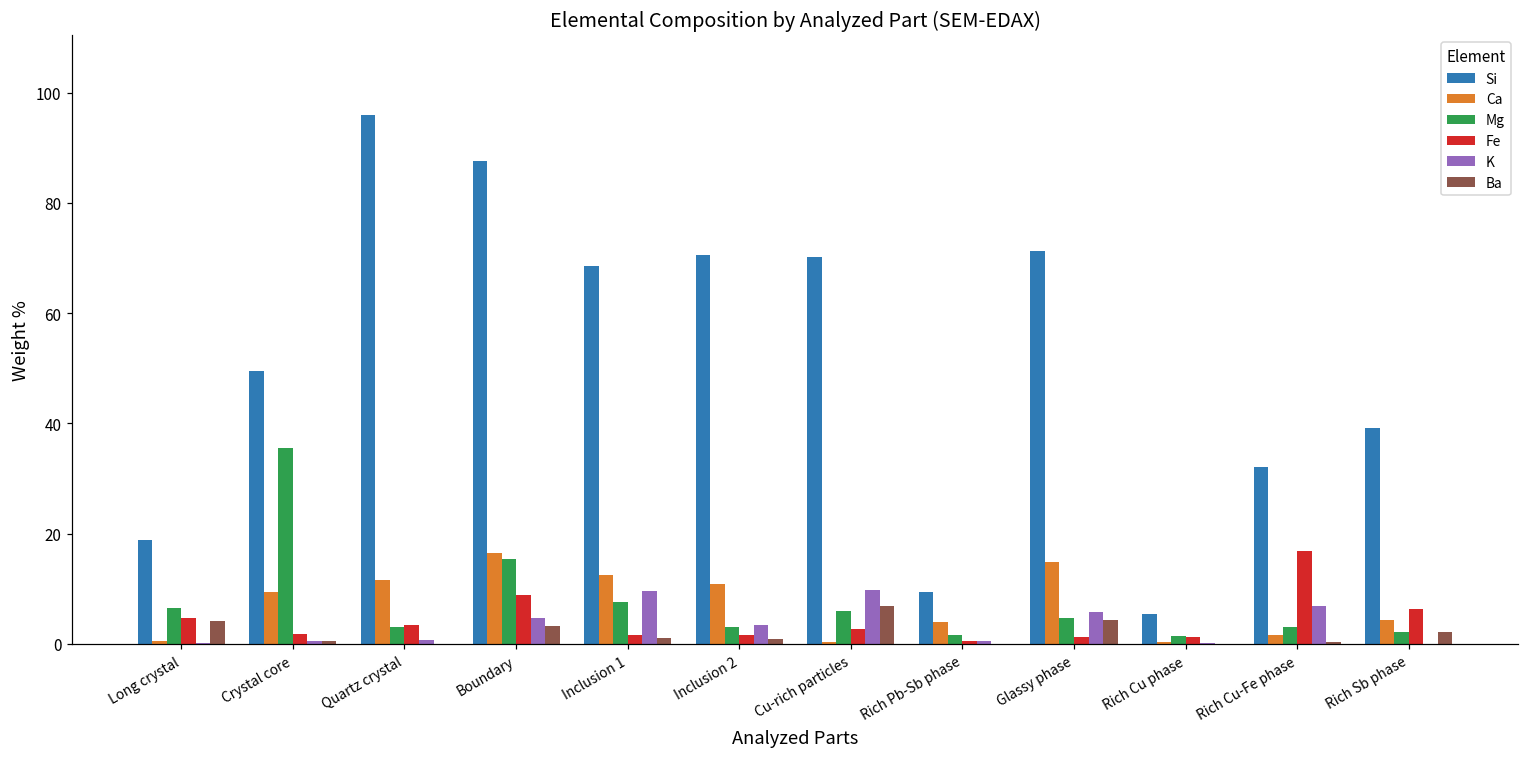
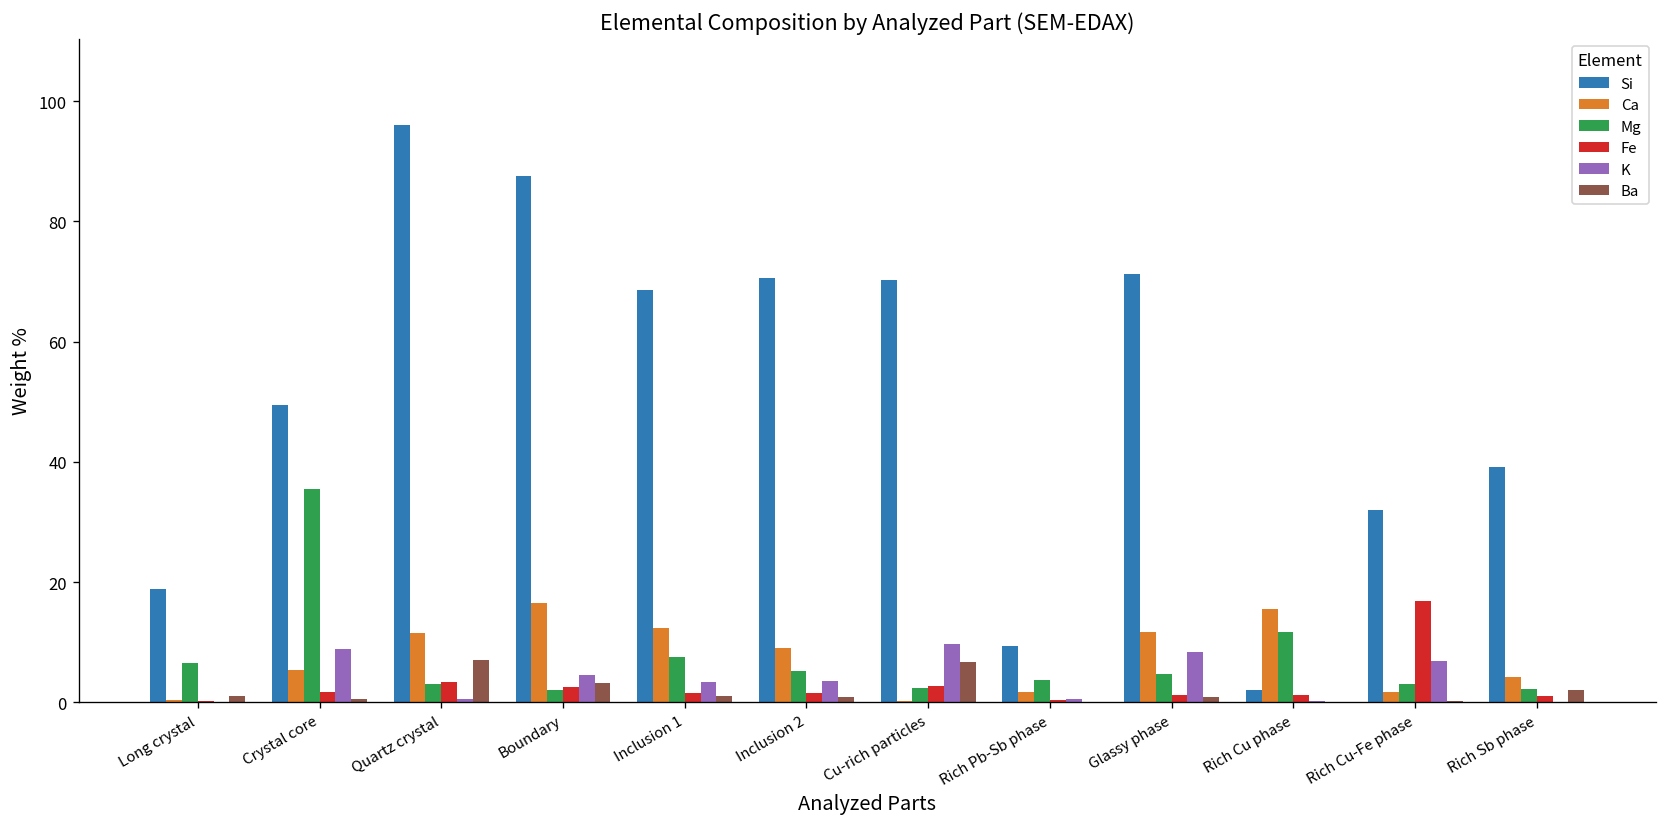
  {
    "Si": {
      "Long crystal": 19,
      "Crystal core": 49,
      "Quartz crystal": 96,
      "Boundary": 88,
      "Inclusion 1": 69,
      "Inclusion 2": 71,
      "Cu-rich particles": 70,
      "Rich Pb-Sb phase": 9,
      "Glassy phase": 71,
-     "Rich Cu phase": 5,
+     "Rich Cu phase": 2,
      "Rich Cu-Fe phase": 32,
      "Rich Sb phase": 39
    },
    "Ca": {
-     "Crystal core": 9,
+     "Crystal core": 5,
      "Quartz crystal": 11,
      "Boundary": 16,
      "Inclusion 1": 12,
-     "Inclusion 2": 11,
-     "Rich Pb-Sb phase": 4,
-     "Glassy phase": 15,
-     "Rich Cu phase": 0,
+     "Inclusion 2": 9,
+     "Rich Pb-Sb phase": 2,
+     "Glassy phase": 12,
+     "Rich Cu phase": 16,
      "Rich Cu-Fe phase": 2,
      "Rich Sb phase": 4
    },
    "Mg": {
      "Long crystal": 7,
      "Crystal core": 36,
      "Quartz crystal": 3,
-     "Boundary": 15,
+     "Boundary": 2,
      "Inclusion 1": 8,
-     "Inclusion 2": 3,
-     "Cu-rich particles": 6,
-     "Rich Pb-Sb phase": 2,
+     "Inclusion 2": 5,
+     "Cu-rich particles": 2,
+     "Rich Pb-Sb phase": 4,
      "Glassy phase": 5,
-     "Rich Cu phase": 1,
+     "Rich Cu phase": 12,
      "Rich Cu-Fe phase": 3,
      "Rich Sb phase": 2
    },
    "Fe": {
-     "Long crystal": 5,
+     "Long crystal": 0,
      "Crystal core": 2,
      "Quartz crystal": 3,
-     "Boundary": 9,
+     "Boundary": 3,
      "Inclusion 1": 2,
      "Inclusion 2": 2,
      "Cu-rich particles": 3,
      "Glassy phase": 1,
      "Rich Cu phase": 1,
      "Rich Cu-Fe phase": 17,
-     "Rich Sb phase": 6
+     "Rich Sb phase": 1
    },
    "K": {
-     "Crystal core": 1,
+     "Crystal core": 9,
      "Quartz crystal": 1,
      "Boundary": 5,
-     "Inclusion 1": 10,
+     "Inclusion 1": 3,
      "Inclusion 2": 3,
      "Cu-rich particles": 10,
      "Rich Pb-Sb phase": 1,
-     "Glassy phase": 6,
+     "Glassy phase": 8,
      "Rich Cu-Fe phase": 7,
      "Rich Sb phase": 0
    },
    "Ba": {
-     "Long crystal": 4,
+     "Long crystal": 1,
      "Crystal core": 1,
-     "Quartz crystal": 0,
+     "Quartz crystal": 7,
      "Boundary": 3,
      "Inclusion 1": 1,
      "Inclusion 2": 1,
      "Cu-rich particles": 7,
      "Rich Pb-Sb phase": 0,
-     "Glassy phase": 4,
+     "Glassy phase": 1,
      "Rich Cu phase": 0,
      "Rich Sb phase": 2
    }
  }
